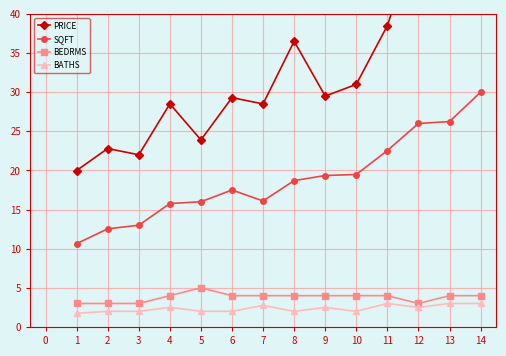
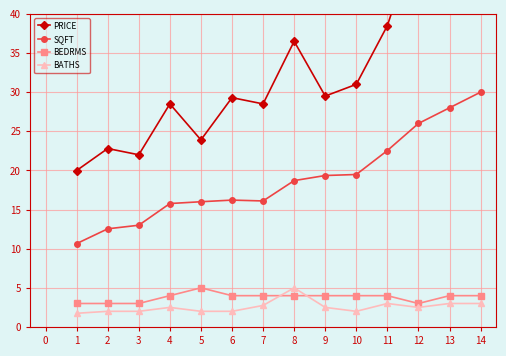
  {
    "PRICE": {
      "1": 20,
      "2": 23,
      "3": 22,
      "4": 29,
      "5": 24,
      "6": 29,
      "7": 29,
      "8": 37,
      "9": 30,
      "10": 31,
      "11": 39
    },
    "SQFT": {
      "1": 11,
      "2": 13,
      "3": 13,
      "4": 16,
      "5": 16,
-     "6": 18,
+     "6": 16,
      "7": 16,
      "8": 19,
      "9": 19,
      "10": 19,
      "11": 23,
      "12": 26,
-     "13": 26,
+     "13": 28,
      "14": 30
    },
    "BEDRMS": {
      "1": 3,
      "2": 3,
      "3": 3,
      "4": 4,
      "5": 5,
      "6": 4,
      "7": 4,
      "8": 4,
      "9": 4,
      "10": 4,
      "11": 4,
      "12": 3,
      "13": 4,
      "14": 4
    },
    "BATHS": {
      "1": 2,
      "2": 2,
      "3": 2,
      "4": 3,
      "5": 2,
      "6": 2,
      "7": 3,
-     "8": 2,
+     "8": 5,
      "9": 3,
      "10": 2,
      "11": 3,
      "12": 3,
      "13": 3,
      "14": 3
    }
  }
